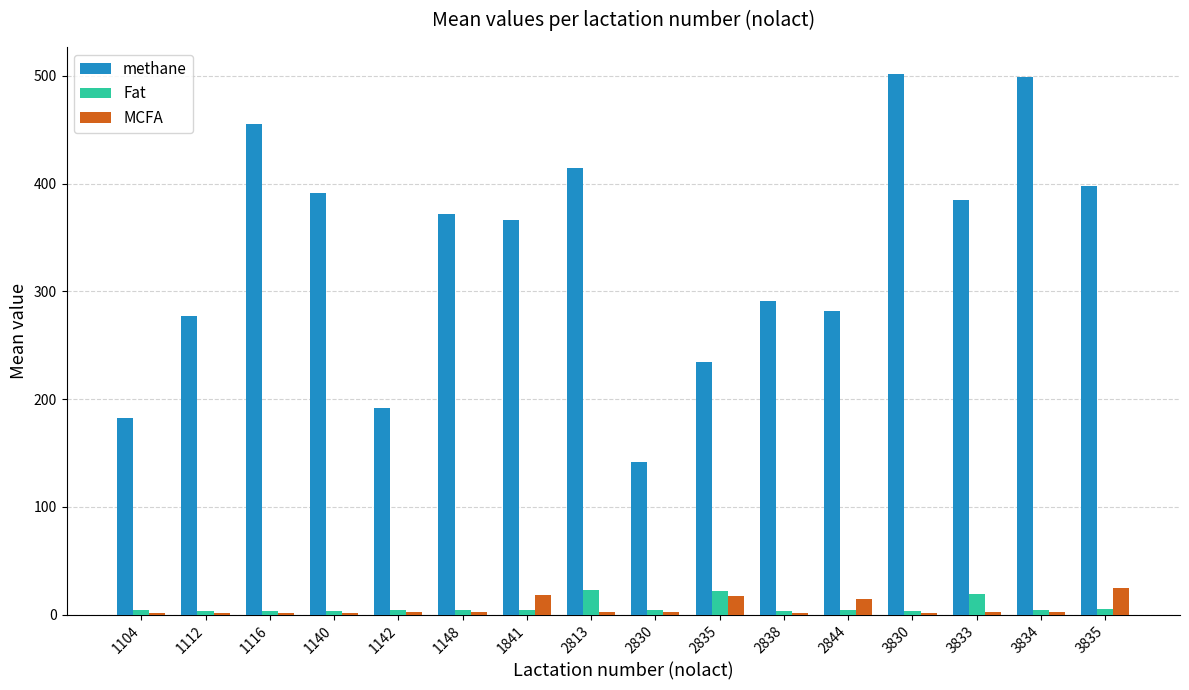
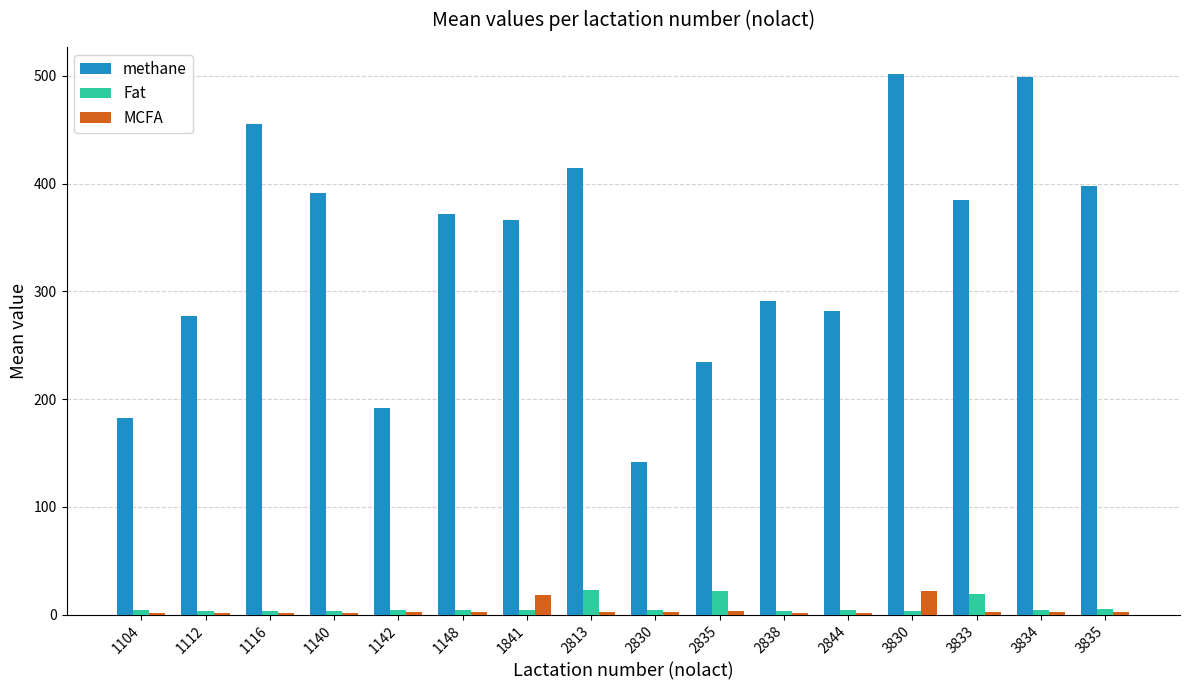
  {
    "methane": {
      "1104": 182,
      "1112": 277,
      "1116": 455,
      "1140": 391,
      "1142": 191,
      "1148": 372,
      "1841": 367,
      "2813": 415,
      "2830": 141,
      "2835": 234,
      "2838": 291,
      "2844": 282,
      "3830": 502,
      "3833": 385,
      "3834": 499,
      "3835": 398
    },
    "Fat": {
      "1104": 4,
      "1112": 3,
      "1116": 3,
      "1140": 3,
      "1142": 4,
      "1148": 4,
      "1841": 4,
      "2813": 23,
      "2830": 5,
      "2835": 22,
      "2838": 4,
      "2844": 4,
      "3830": 3,
      "3833": 19,
      "3834": 4,
      "3835": 5
    },
    "MCFA": {
      "1841": 18,
      "2830": 2,
-     "2835": 18,
-     "2844": 15,
-     "3830": 2,
+     "2835": 3,
+     "2844": 2,
+     "3830": 22,
      "3833": 3,
-     "3835": 25
+     "3835": 3
    }
  }
